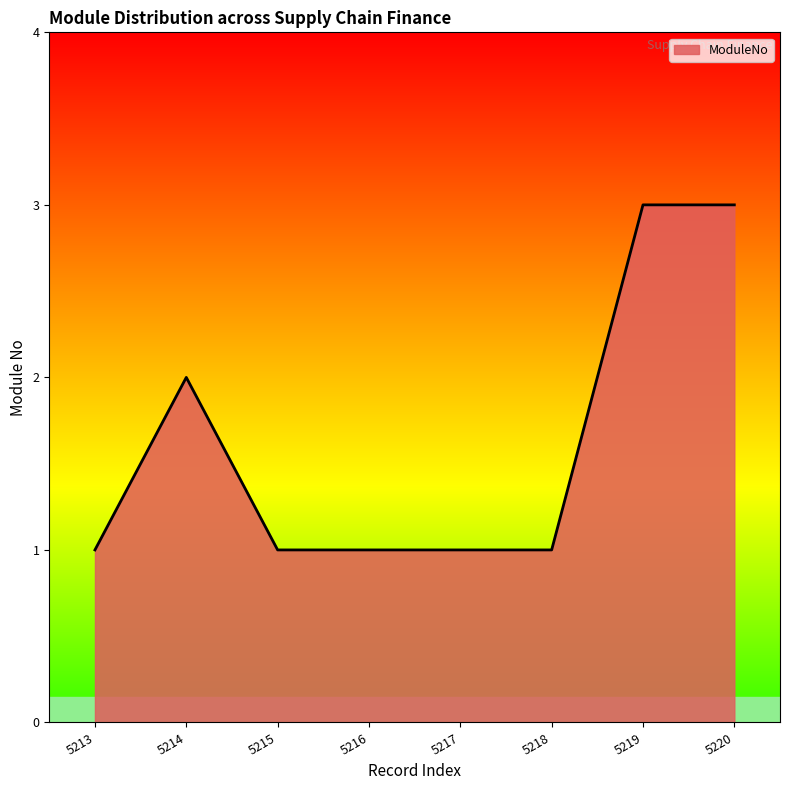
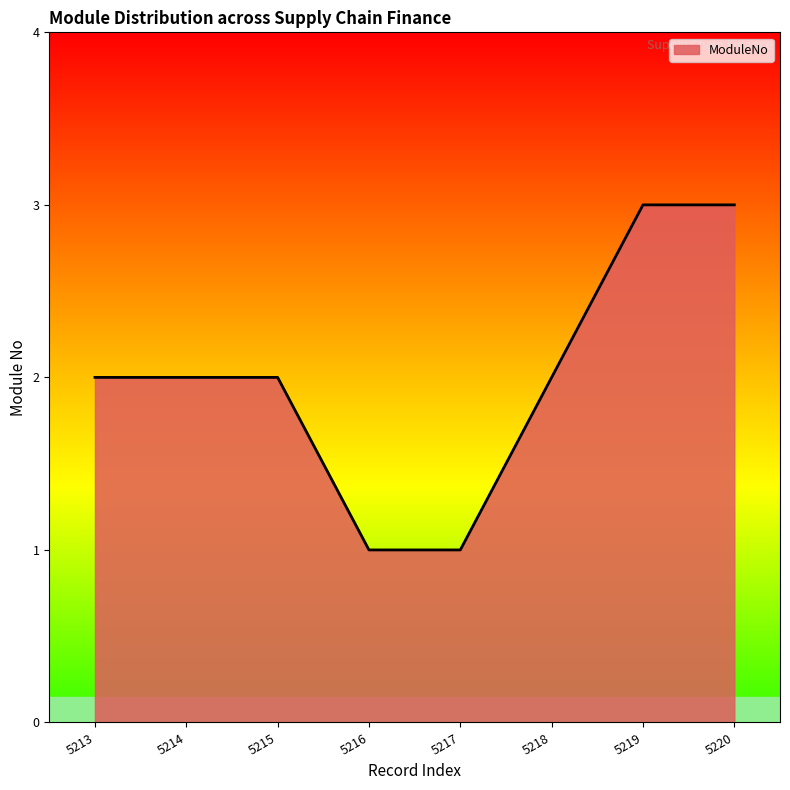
  {
    "ModuleNo": {
-     "5213": 1,
+     "5213": 2,
      "5214": 2,
-     "5215": 1,
+     "5215": 2,
      "5216": 1,
      "5217": 1,
-     "5218": 1,
+     "5218": 2,
      "5219": 3,
      "5220": 3
    }
  }
